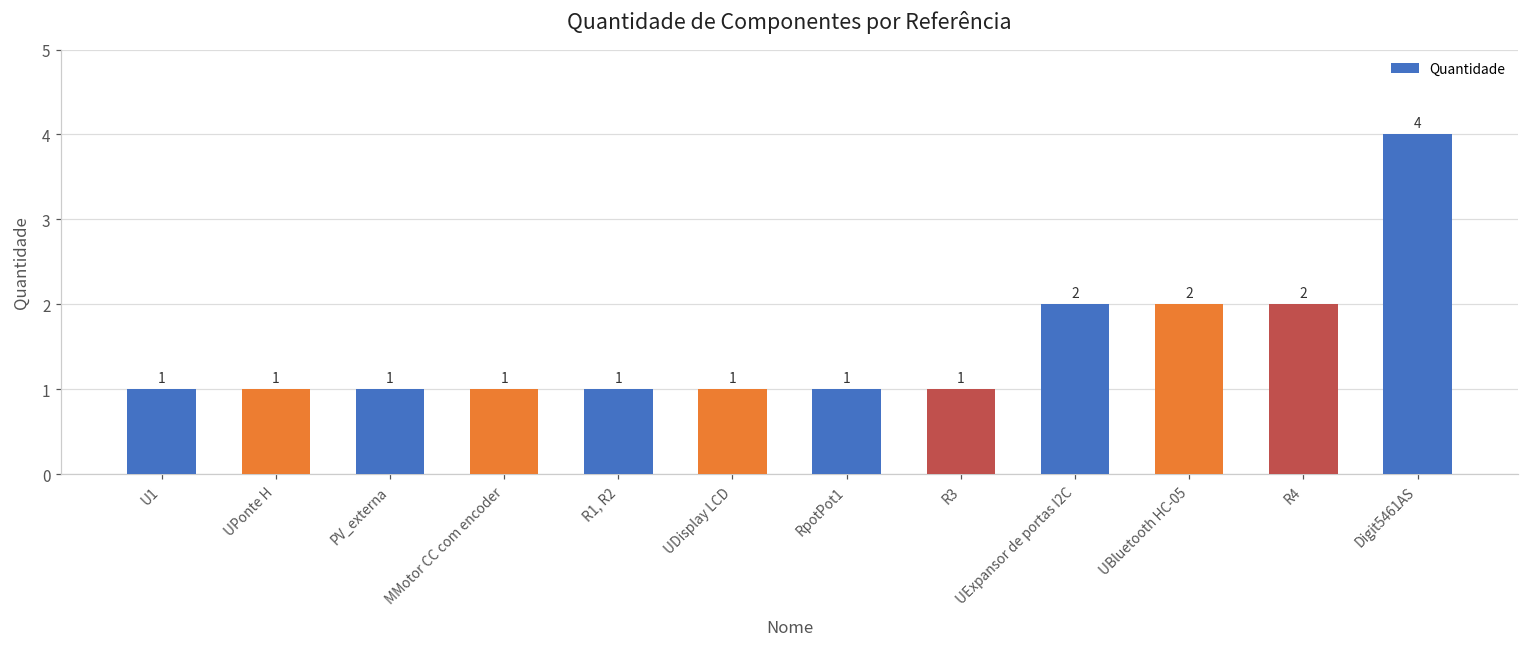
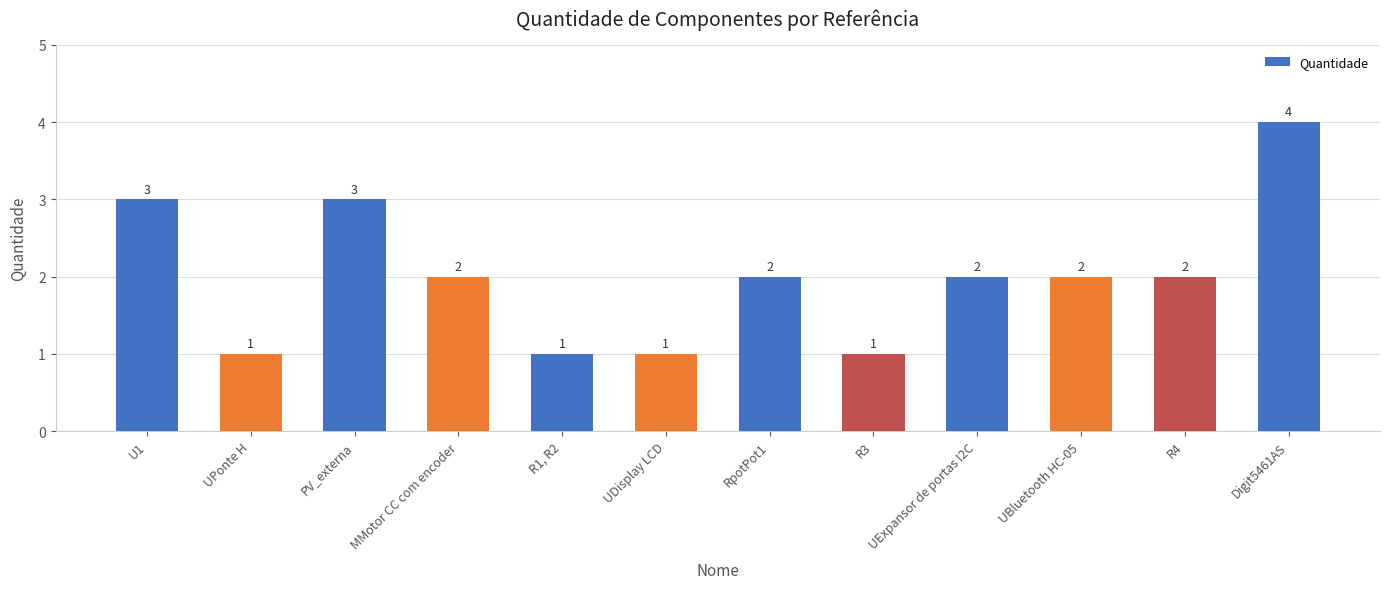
  {
-   "U1": 1,
+   "U1": 3,
    "UPonte H": 1,
-   "PV_externa": 1,
-   "MMotor CC com encoder": 1,
+   "PV_externa": 3,
+   "MMotor CC com encoder": 2,
    "R1, R2": 1,
    "UDisplay LCD": 1,
-   "RpotPot1": 1,
+   "RpotPot1": 2,
    "R3": 1,
    "UExpansor de portas I2C": 2,
    "UBluetooth HC-05": 2,
    "R4": 2,
    "Digit5461AS": 4
  }
